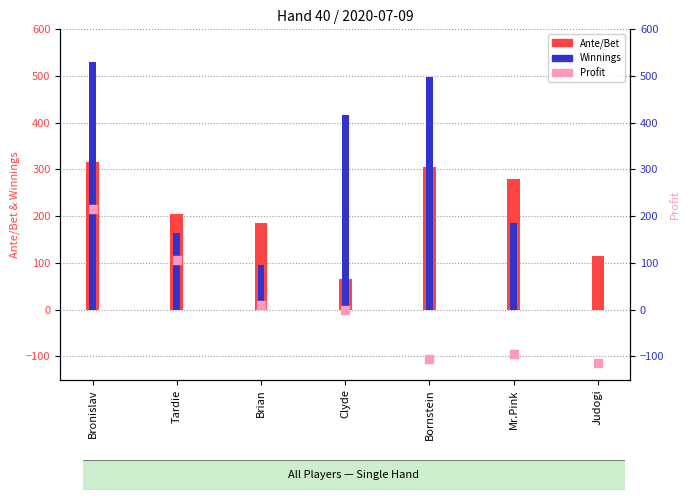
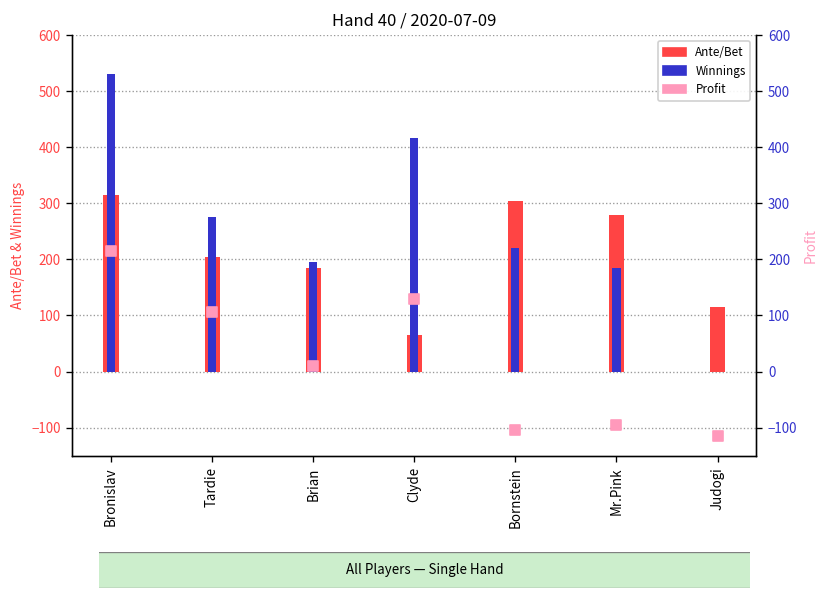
  {
    "Ante/Bet": {
      "Mr.Pink": 280,
      "Judogi": 120
    },
    "Winnings": {
      "Bronislav": 530,
-     "Tardie": 170,
-     "Brian": 100,
+     "Tardie": 280,
+     "Brian": 200,
      "Clyde": 420,
-     "Bornstein": 500,
+     "Bornstein": 220,
      "Judogi": 0
    },
    "Profit": {
-     "Clyde": 0
+     "Clyde": 130
    }
  }
